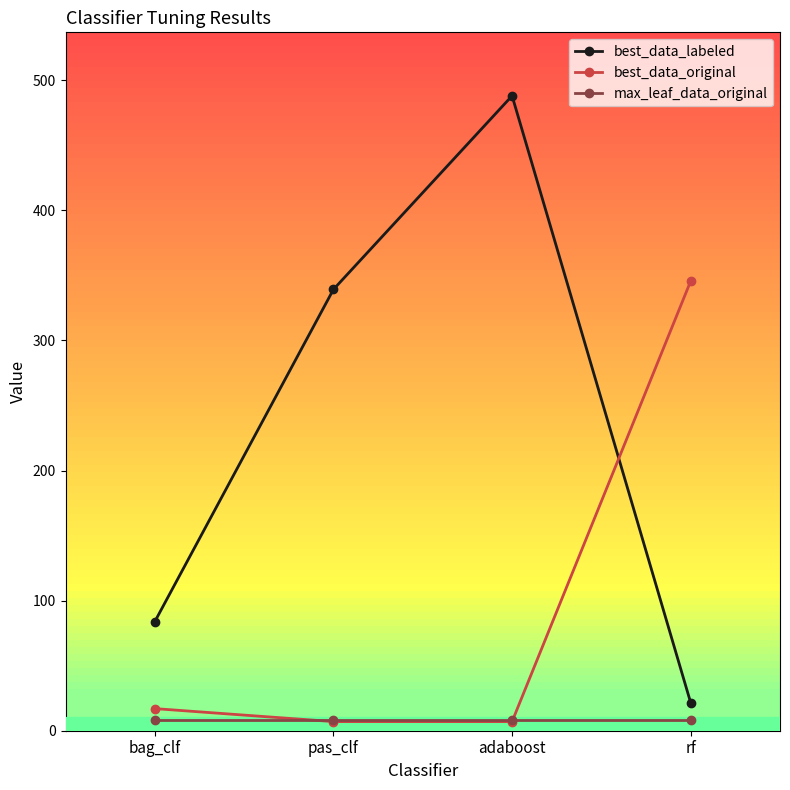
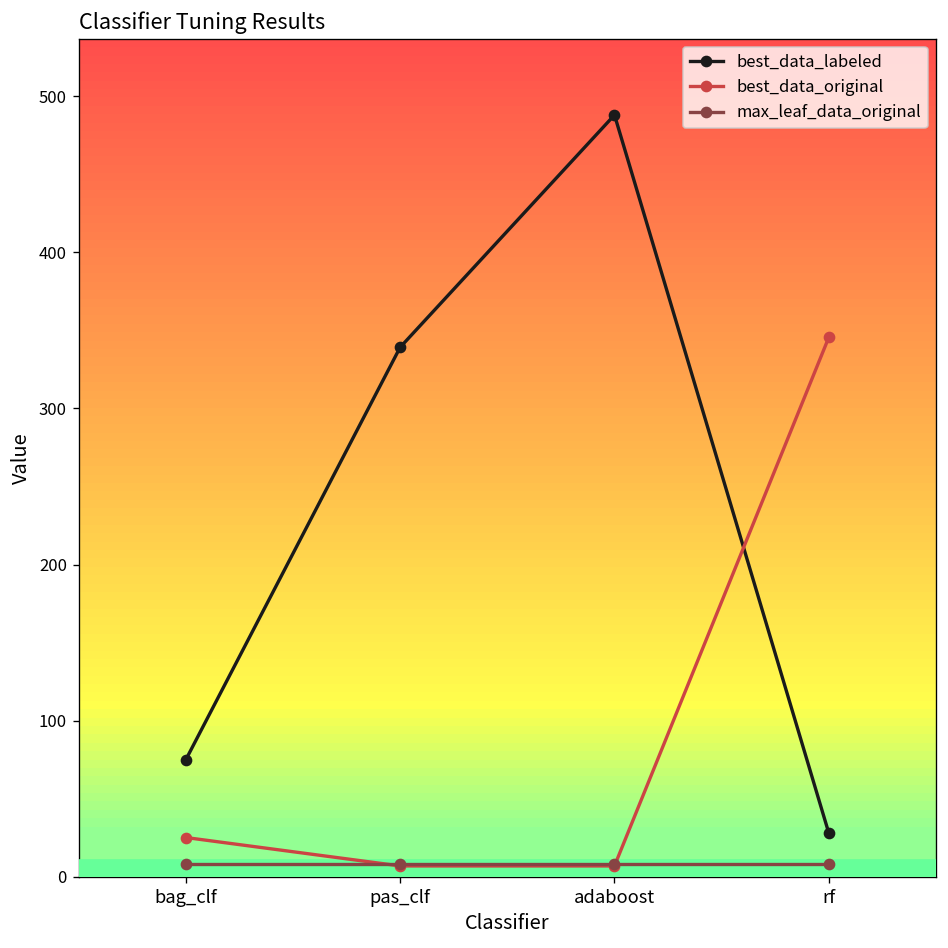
  {
    "best_data_labeled": {
-     "bag_clf": 84,
+     "bag_clf": 75,
      "pas_clf": 339,
      "adaboost": 488,
-     "rf": 22
+     "rf": 28
    },
    "best_data_original": {
-     "bag_clf": 17,
+     "bag_clf": 25,
      "rf": 346
    },
    "max_leaf_data_original": {
      "bag_clf": 8,
      "rf": 8
    }
  }
